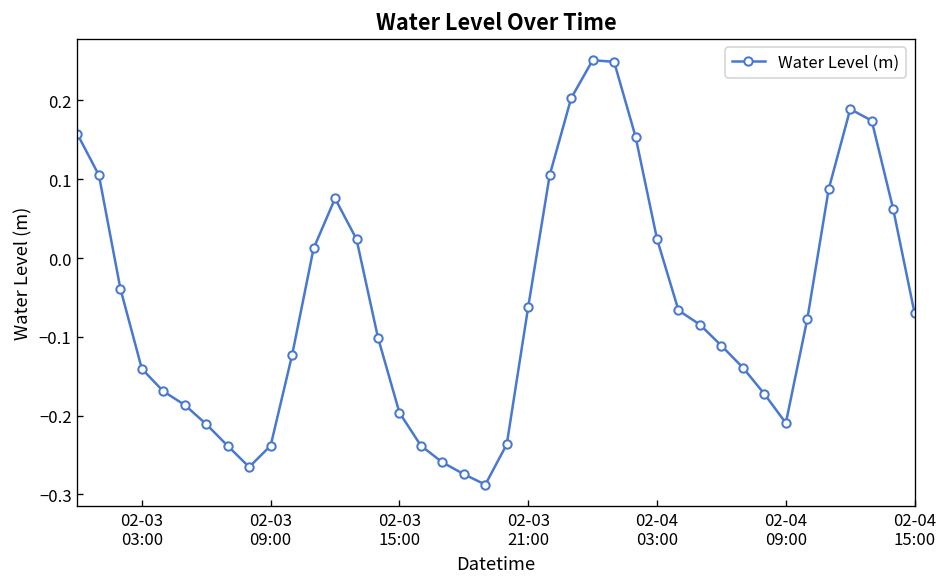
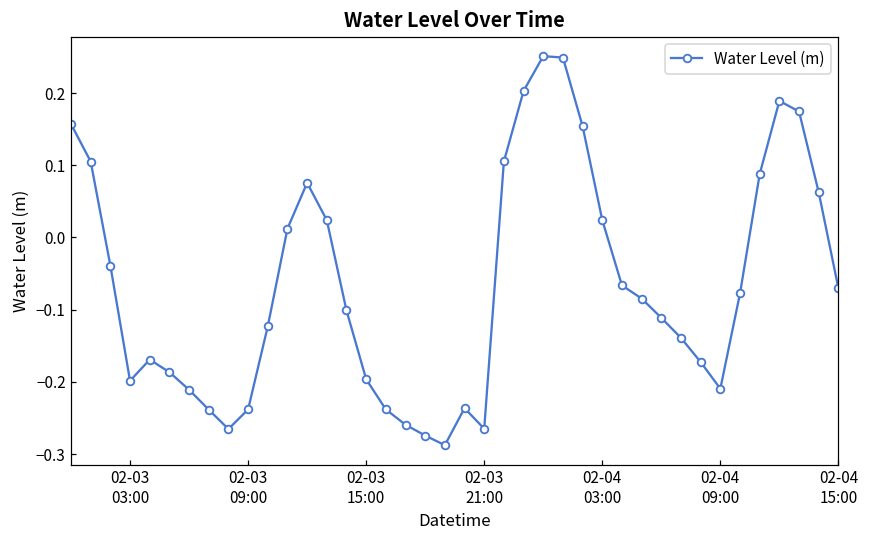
  {
-   "02-03 03:00": -0.14,
+   "02-03 03:00": -0.20,
    "02-03 09:00": -0.24,
    "02-03 15:00": -0.20,
-   "02-03 21:00": -0.06,
+   "02-03 21:00": -0.26,
    "02-04 03:00": 0.02,
    "02-04 09:00": -0.21,
    "02-04 15:00": -0.07
  }
